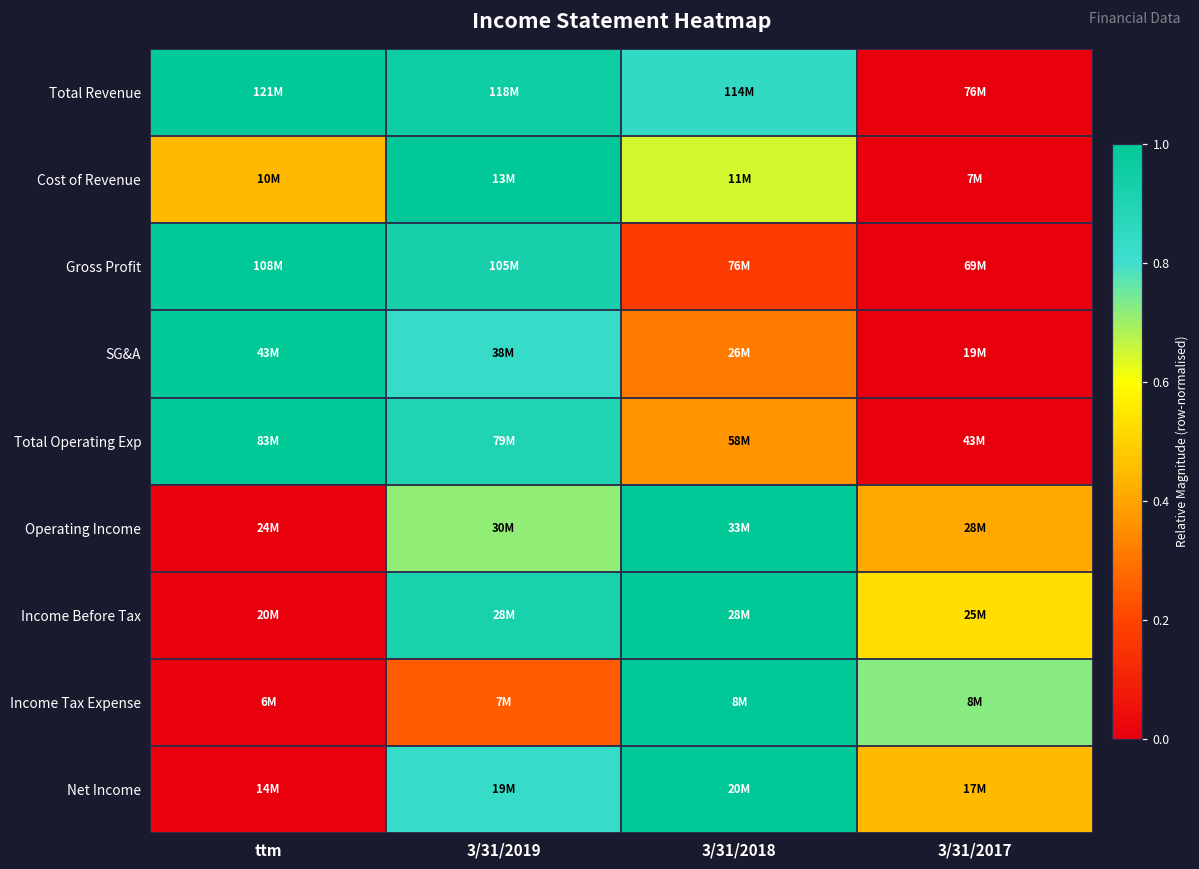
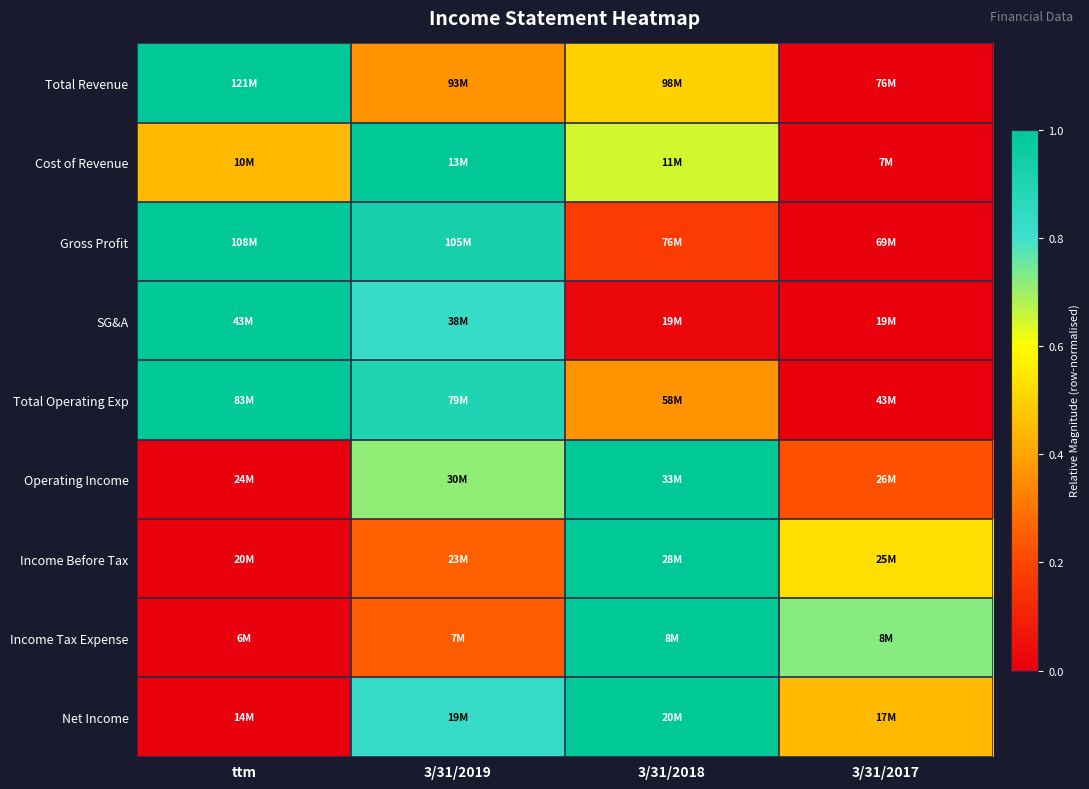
  {
    "Total Revenue": {
      "ttm": "121M",
-     "3/31/2019": "118M",
-     "3/31/2018": "114M",
+     "3/31/2019": "93M",
+     "3/31/2018": "98M",
      "3/31/2017": "76M"
    },
    "Cost of Revenue": {
      "ttm": "10M",
      "3/31/2019": "13M",
      "3/31/2018": "11M",
      "3/31/2017": "7M"
    },
    "Gross Profit": {
      "ttm": "108M",
      "3/31/2019": "105M",
      "3/31/2018": "76M",
      "3/31/2017": "69M"
    },
    "SG&A": {
      "ttm": "43M",
      "3/31/2019": "38M",
-     "3/31/2018": "26M",
+     "3/31/2018": "19M",
      "3/31/2017": "19M"
    },
    "Total Operating Exp": {
      "ttm": "83M",
      "3/31/2019": "79M",
      "3/31/2018": "58M",
      "3/31/2017": "43M"
    },
    "Operating Income": {
      "ttm": "24M",
      "3/31/2019": "30M",
      "3/31/2018": "33M",
-     "3/31/2017": "28M"
+     "3/31/2017": "26M"
    },
    "Income Before Tax": {
      "ttm": "20M",
-     "3/31/2019": "28M",
+     "3/31/2019": "23M",
      "3/31/2018": "28M",
      "3/31/2017": "25M"
    },
    "Income Tax Expense": {
      "ttm": "6M",
      "3/31/2019": "7M",
      "3/31/2018": "8M",
      "3/31/2017": "8M"
    },
    "Net Income": {
      "ttm": "14M",
      "3/31/2019": "19M",
      "3/31/2018": "20M",
      "3/31/2017": "17M"
    }
  }
